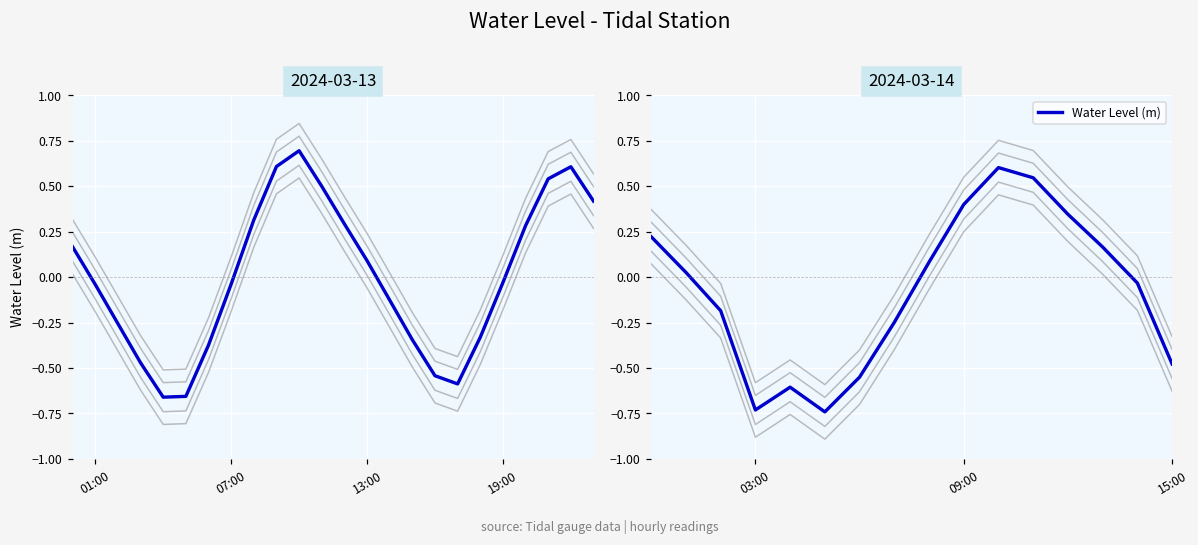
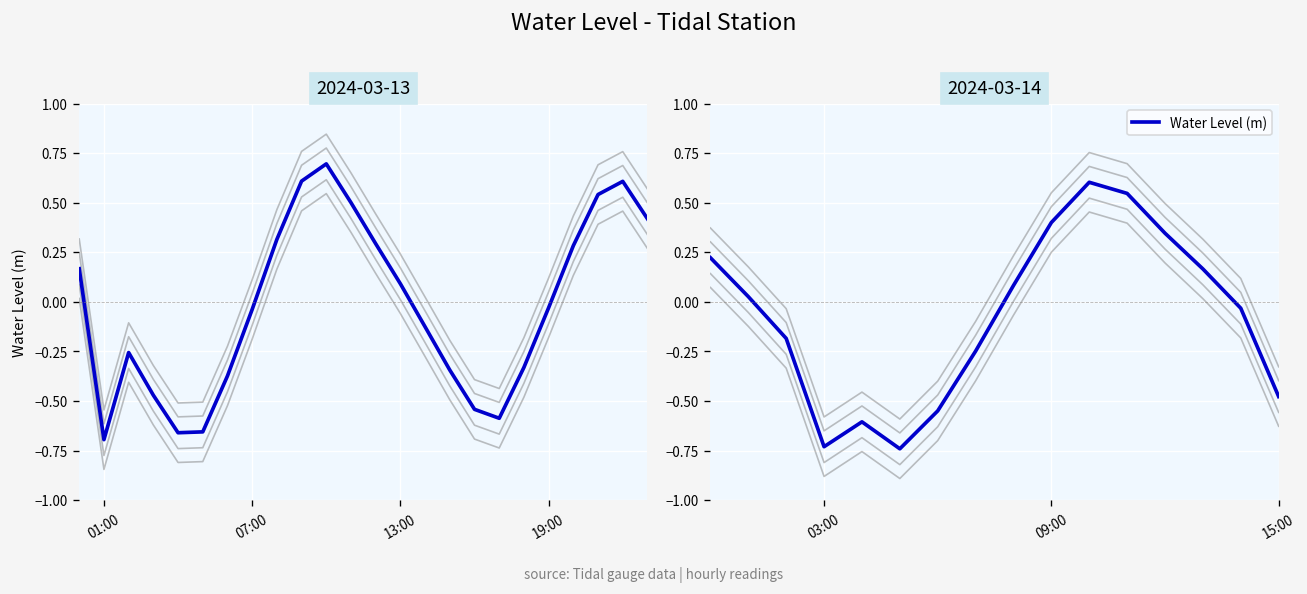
  {
    "2024-03-13": {
      "Water Level (m)": {
-       "01:00": -0.04,
+       "01:00": -0.70,
        "07:00": -0.04,
        "13:00": 0.09,
        "19:00": -0.03
      }
    },
    "2024-03-14": {
      "Water Level (m)": {
        "03:00": -0.73,
        "09:00": 0.40,
        "15:00": -0.48
      }
    }
  }
